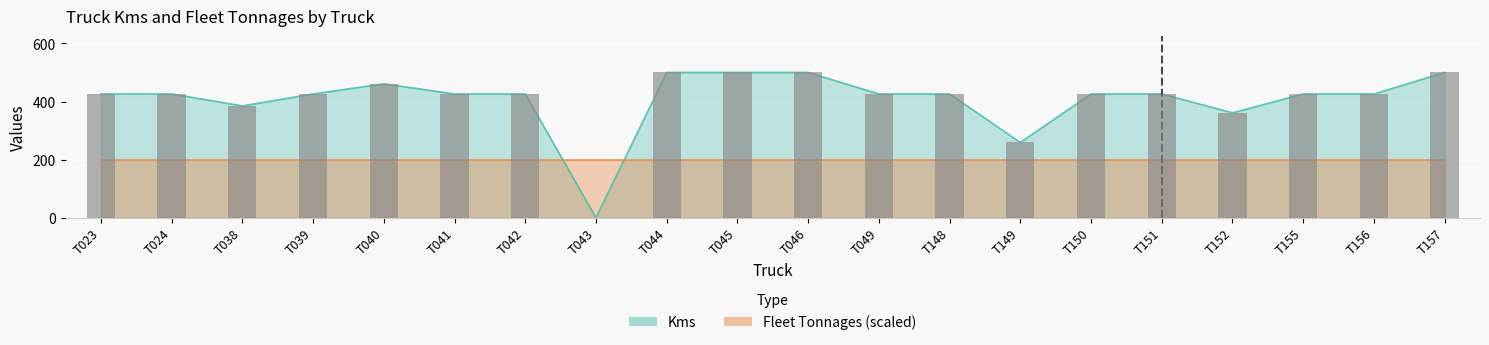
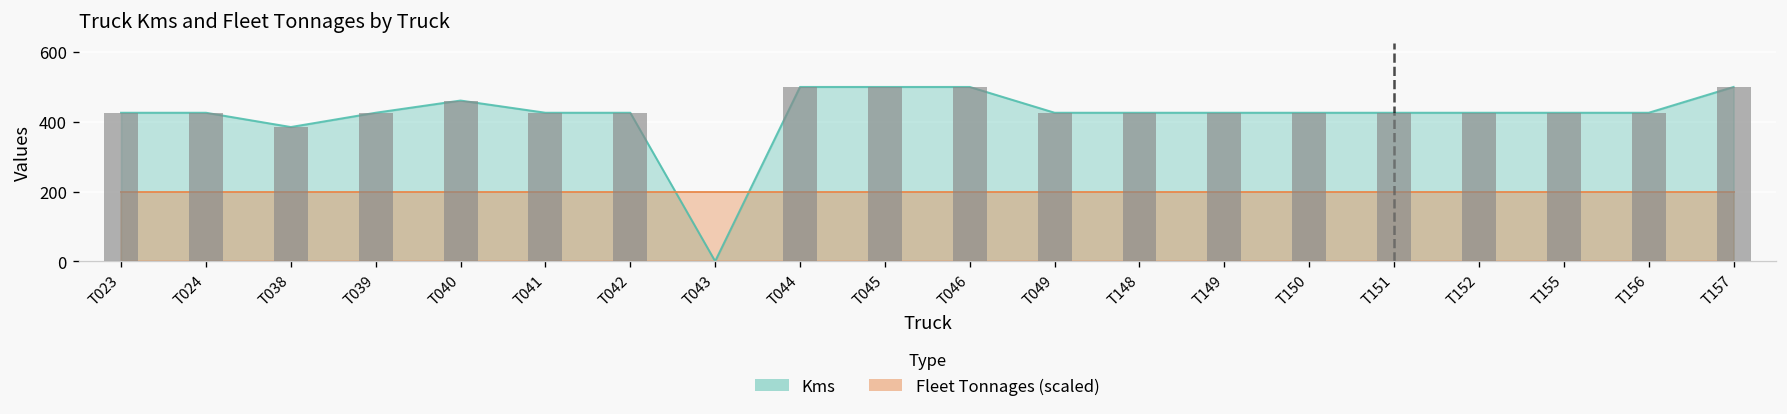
  {
    "Kms": {
      "T023": 430,
      "T024": 430,
      "T038": 390,
      "T039": 430,
      "T040": 460,
      "T041": 430,
      "T042": 430,
      "T043": 0,
      "T044": 500,
      "T045": 500,
      "T046": 500,
      "T049": 430,
      "T148": 430,
-     "T149": 260,
+     "T149": 430,
      "T150": 430,
      "T151": 430,
-     "T152": 360,
+     "T152": 430,
      "T155": 430,
      "T156": 430,
      "T157": 500
    }
  }
